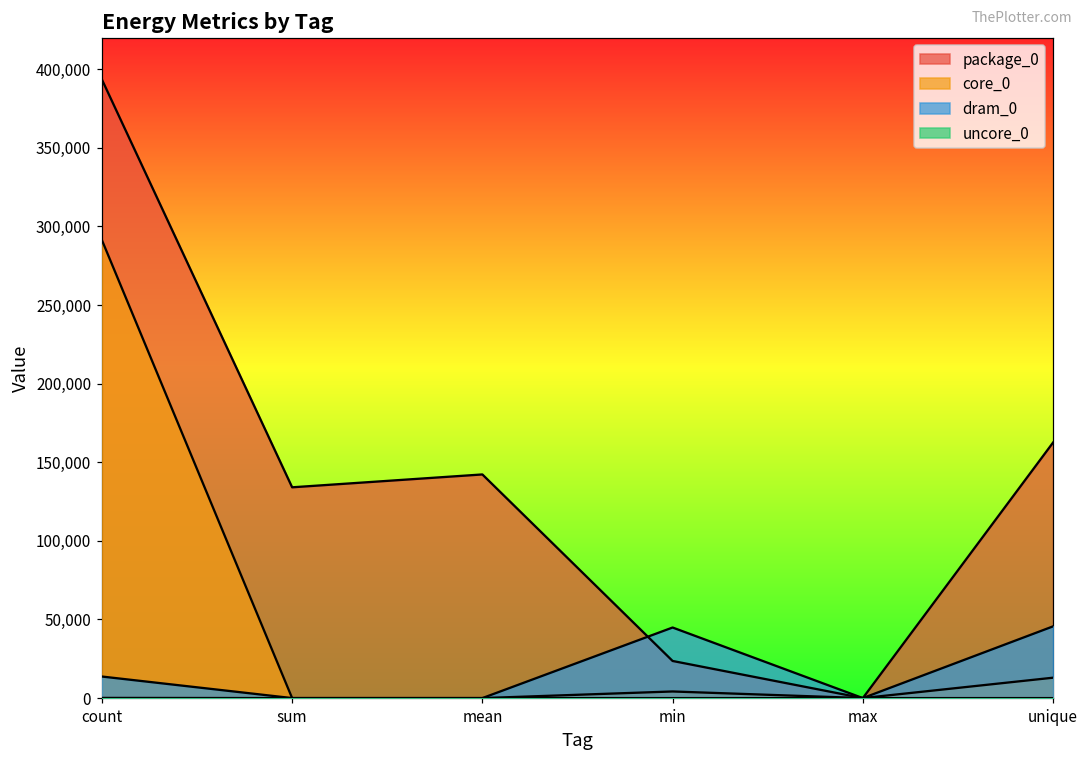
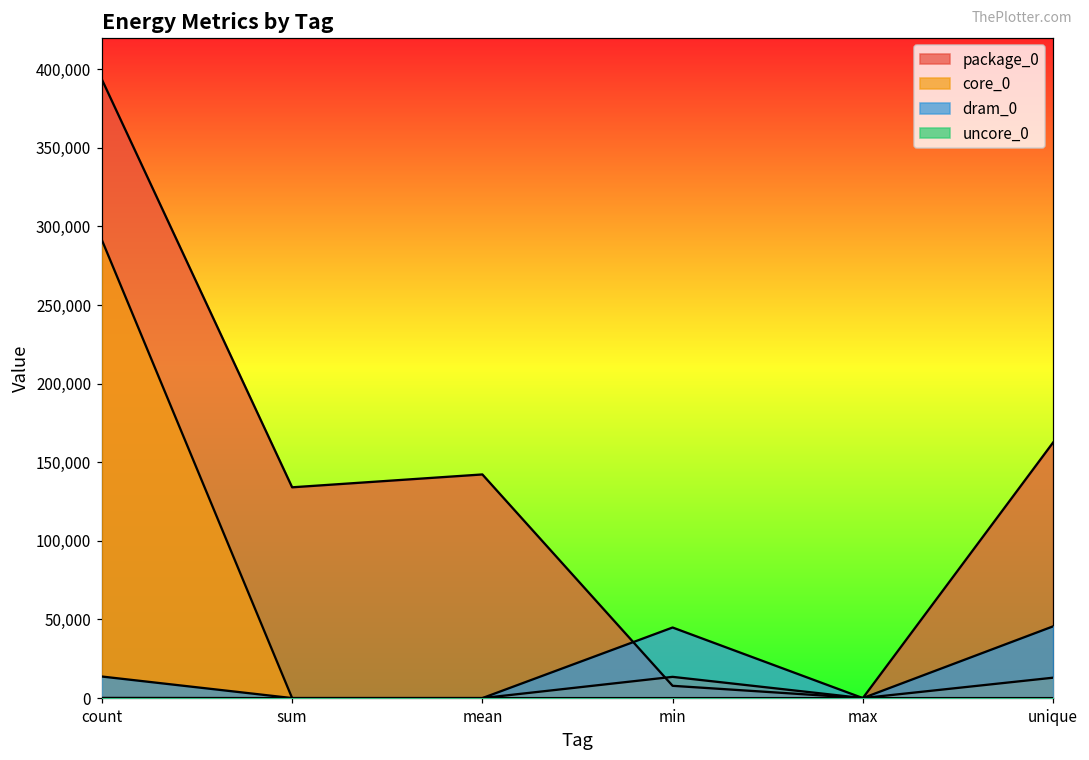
  {
    "package_0": {
      "count": "393,000",
      "sum": "134,000",
      "mean": "142,000",
-     "min": "24,000",
+     "min": "8,000",
      "unique": "163,000"
    },
    "core_0": {
      "count": "291,000",
-     "min": "4,000",
+     "min": "14,000",
      "unique": "13,000"
    },
    "dram_0": {
      "count": "14,000",
      "min": "45,000",
      "unique": "46,000"
    },
    "uncore_0": {
      "count": "0",
      "min": "0",
      "unique": "0"
    }
  }
